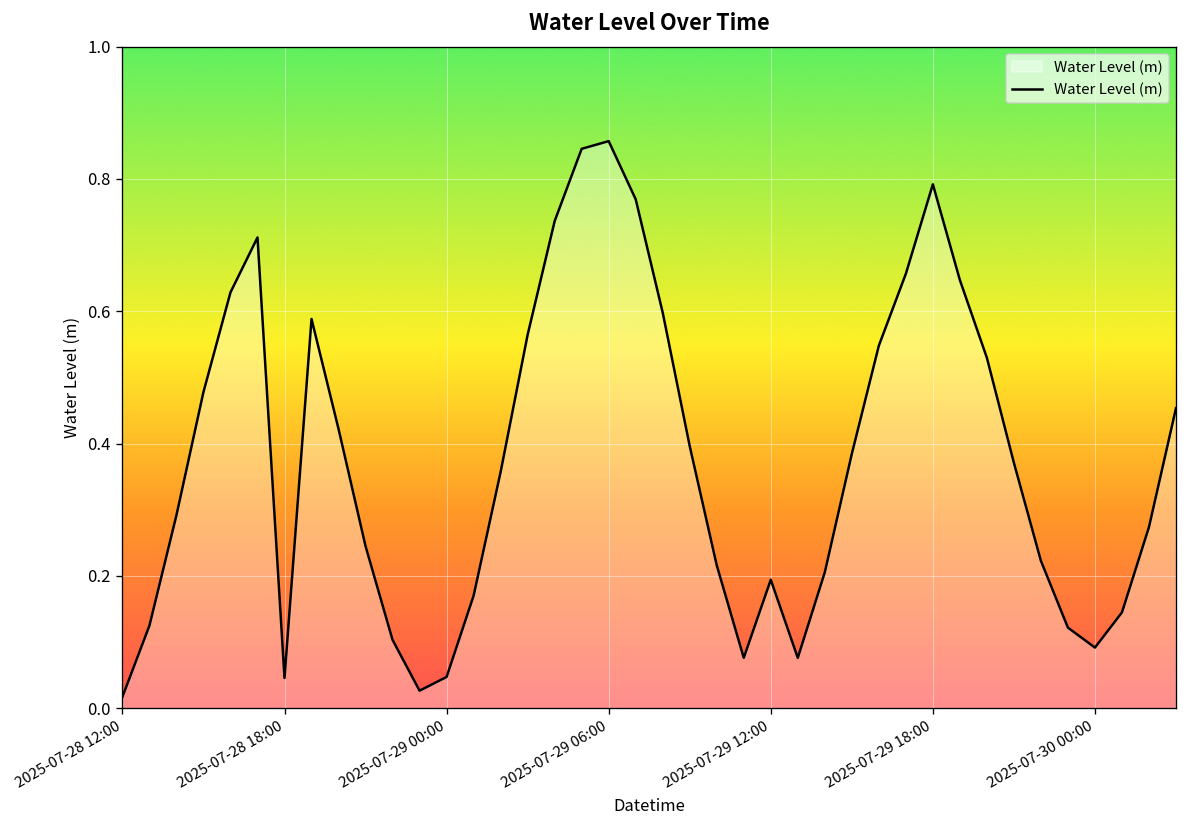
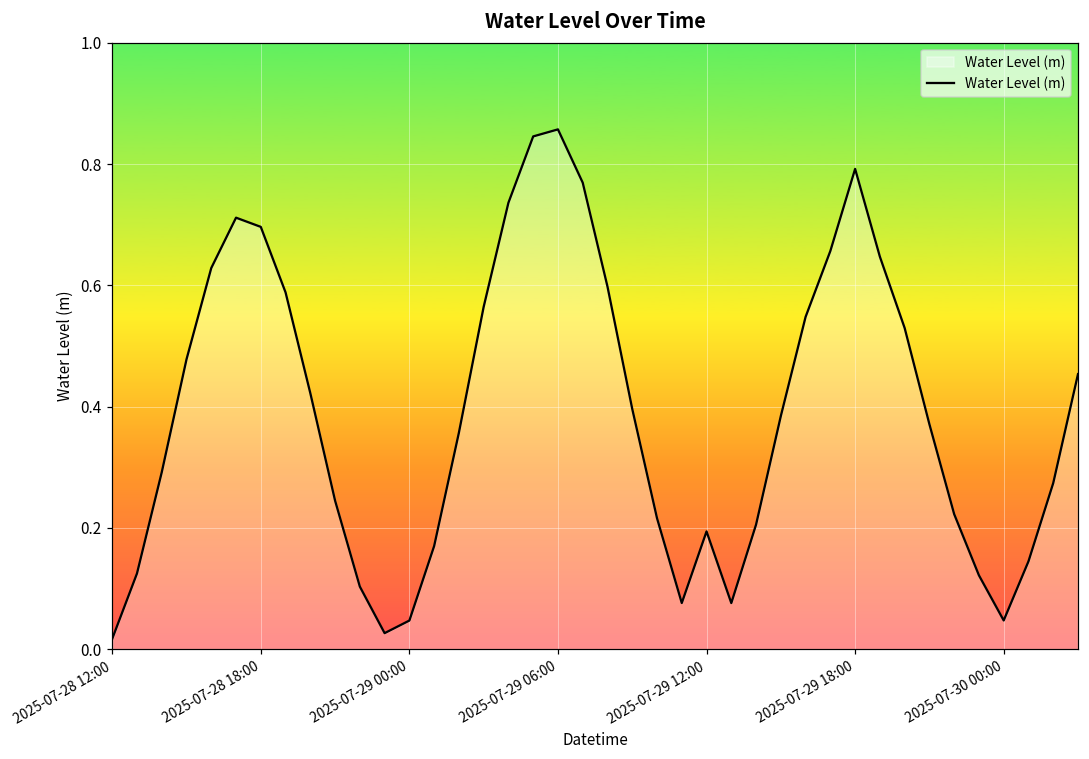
  {
    "2025-07-28 12:00": 0.02,
-   "2025-07-28 18:00": 0.05,
+   "2025-07-28 18:00": 0.70,
    "2025-07-29 00:00": 0.05,
    "2025-07-29 06:00": 0.86,
    "2025-07-29 12:00": 0.19,
    "2025-07-29 18:00": 0.79,
-   "2025-07-30 00:00": 0.09
+   "2025-07-30 00:00": 0.05
  }
